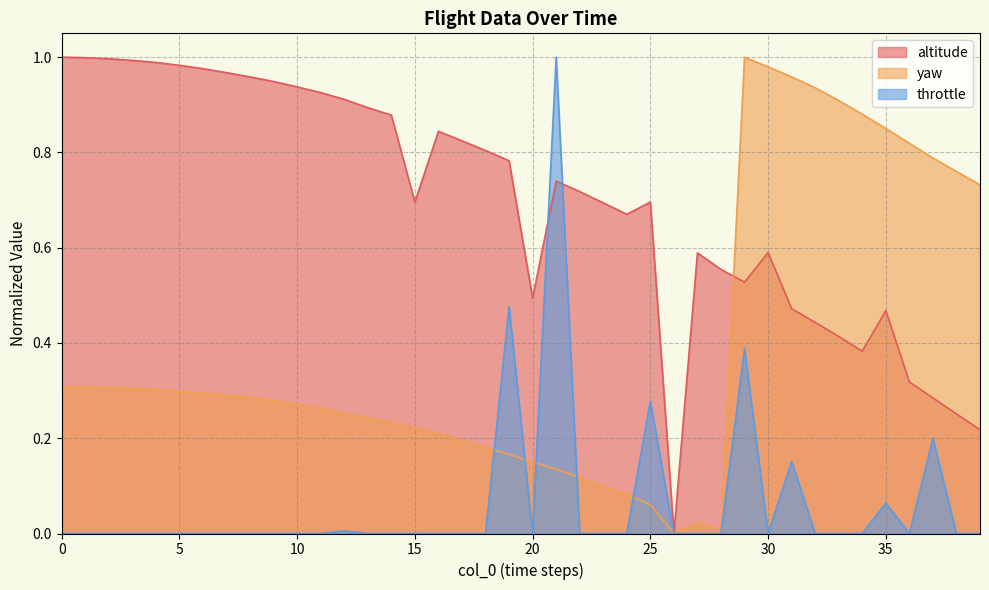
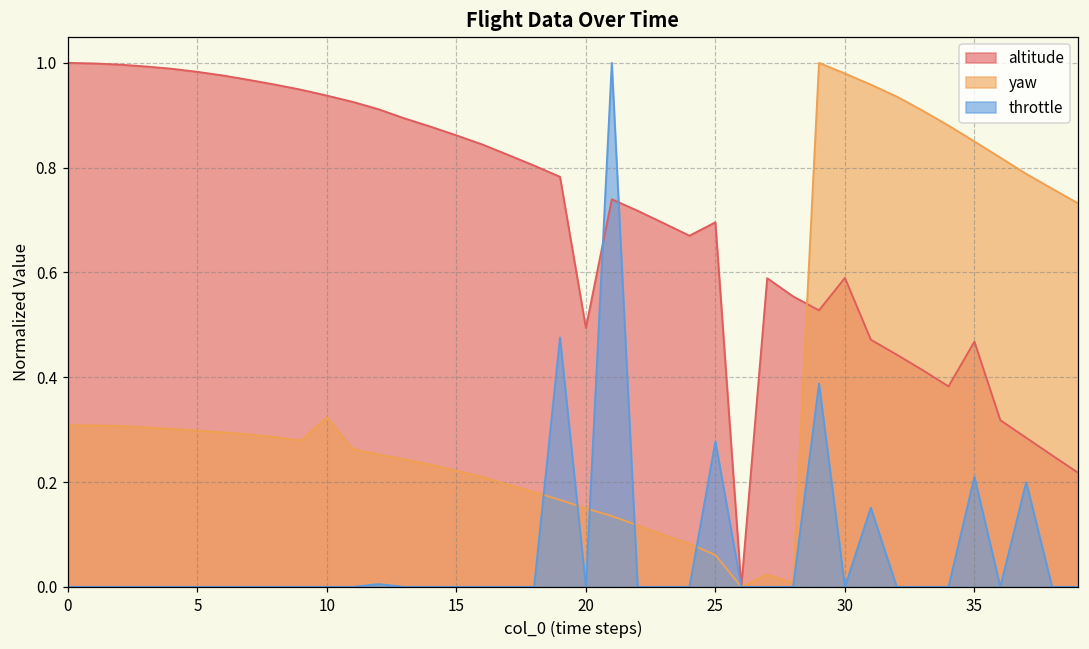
  {
    "altitude": {
      "0": 1.00,
      "5": 0.98,
      "10": 0.94,
-     "15": 0.70,
+     "15": 0.86,
      "20": 0.49,
      "25": 0.70,
      "30": 0.59,
      "35": 0.47
    },
    "yaw": {
      "0": 0.31,
      "5": 0.30,
-     "10": 0.27,
+     "10": 0.32,
      "15": 0.22,
      "20": 0.15,
      "25": 0.06,
      "30": 0.98,
      "35": 0.85
    },
    "throttle": {
      "0": 0.00,
      "5": 0.00,
      "10": 0.00,
      "15": 0.00,
      "20": 0.00,
      "25": 0.28,
      "30": 0.00,
-     "35": 0.06
+     "35": 0.21
    }
  }
